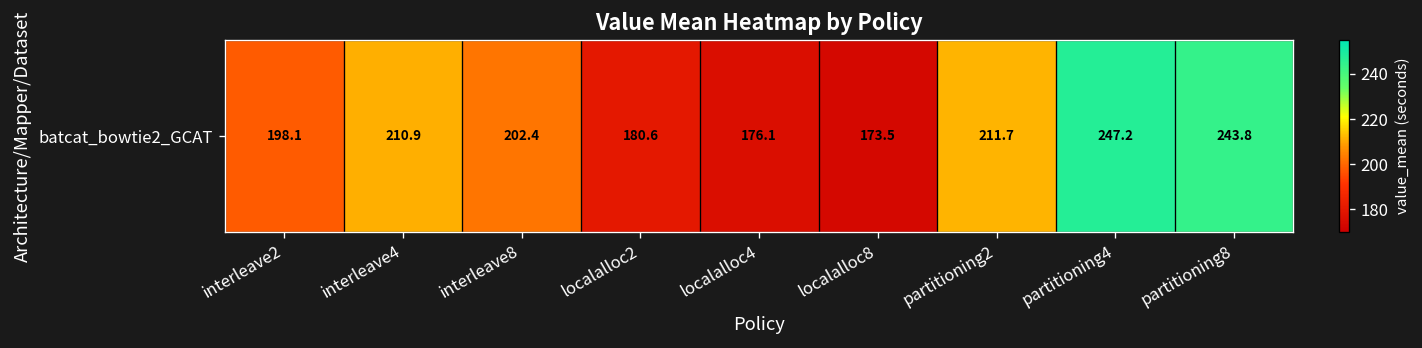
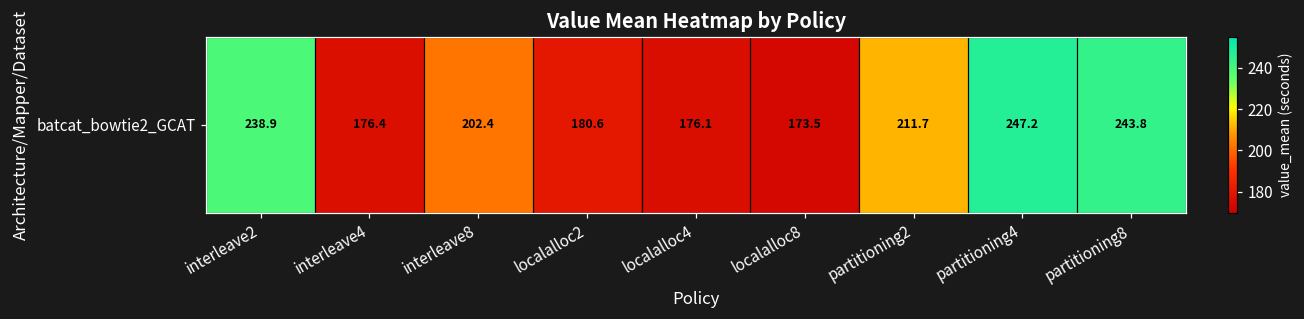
  {
    "batcat_bowtie2_GCAT": {
-     "interleave2": 198.1,
-     "interleave4": 210.9,
+     "interleave2": 238.9,
+     "interleave4": 176.4,
      "interleave8": 202.4,
      "localalloc2": 180.6,
      "localalloc4": 176.1,
      "localalloc8": 173.5,
      "partitioning2": 211.7,
      "partitioning4": 247.2,
      "partitioning8": 243.8
    }
  }
